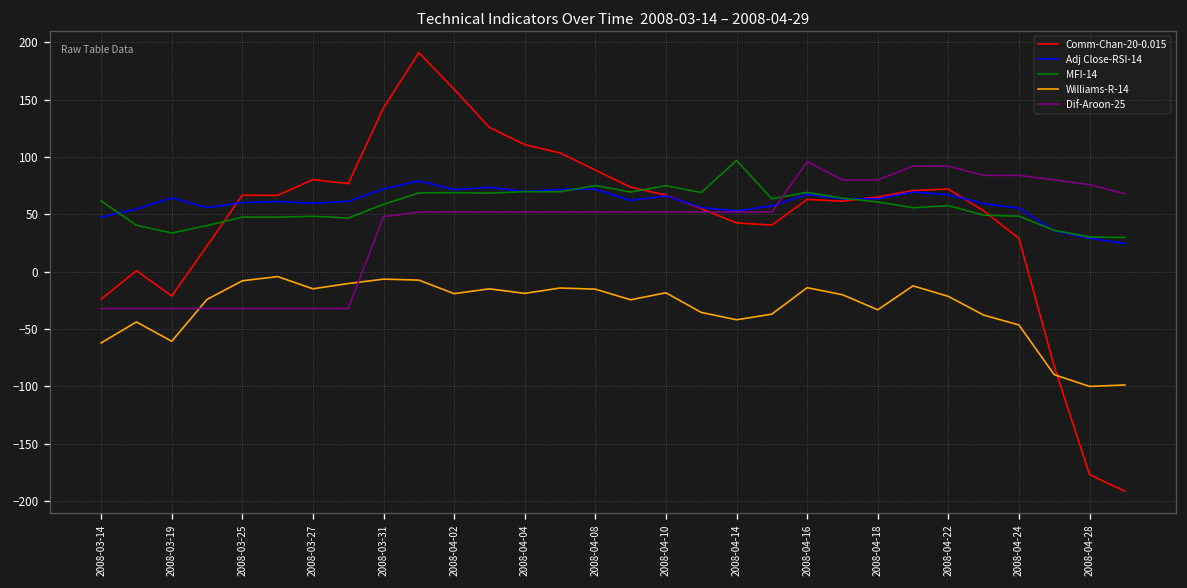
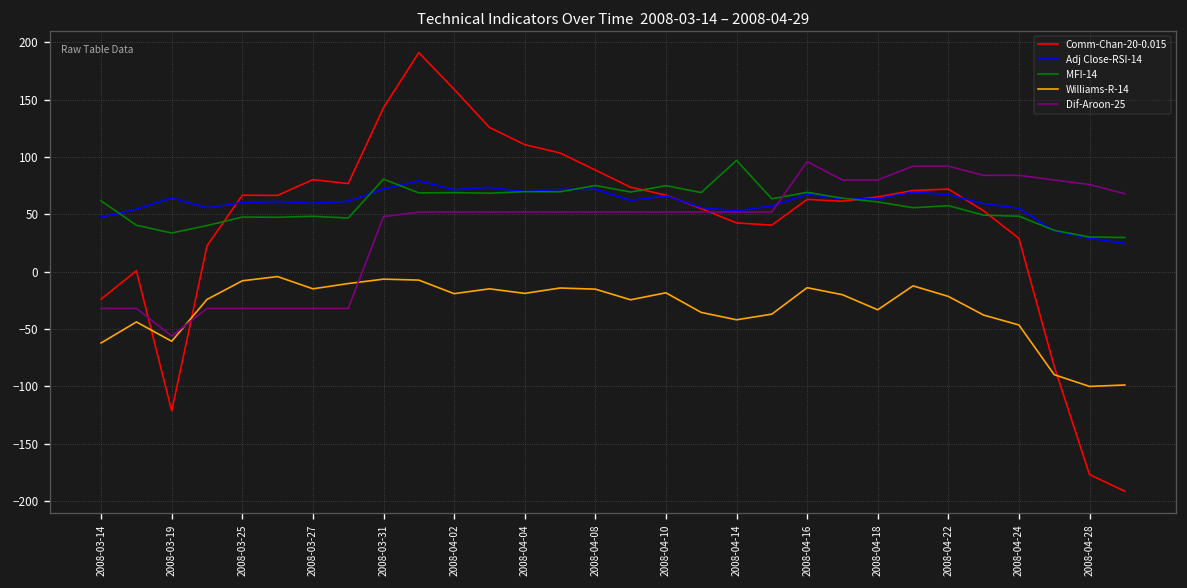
  {
    "Comm-Chan-20-0.015": {
      "2008-03-14": -20,
-     "2008-03-19": -20,
+     "2008-03-19": -120,
      "2008-03-25": 70,
      "2008-03-27": 80,
      "2008-03-31": 140,
      "2008-04-02": 160,
      "2008-04-04": 110,
      "2008-04-08": 90,
      "2008-04-14": 40,
      "2008-04-16": 60,
      "2008-04-22": 70,
      "2008-04-24": 30,
      "2008-04-28": -180
    },
    "Adj Close-RSI-14": {
      "2008-03-14": 50,
      "2008-03-19": 60,
      "2008-03-25": 60,
      "2008-03-27": 60,
      "2008-03-31": 70,
      "2008-04-08": 70,
      "2008-04-22": 70,
      "2008-04-24": 60
    },
    "MFI-14": {
      "2008-03-14": 60,
      "2008-03-19": 30,
      "2008-03-25": 50,
      "2008-03-27": 50,
-     "2008-03-31": 60,
+     "2008-03-31": 80,
      "2008-04-08": 80,
      "2008-04-10": 70,
      "2008-04-14": 100,
      "2008-04-18": 60,
      "2008-04-22": 60,
      "2008-04-24": 50
    },
    "Williams-R-14": {
      "2008-03-14": -60,
      "2008-03-19": -60,
      "2008-03-25": -10,
      "2008-03-27": -10,
      "2008-03-31": -10,
      "2008-04-02": -20,
      "2008-04-04": -20,
      "2008-04-08": -20,
      "2008-04-10": -20,
      "2008-04-14": -40,
      "2008-04-16": -10,
      "2008-04-18": -30,
      "2008-04-22": -20,
      "2008-04-24": -50,
      "2008-04-28": -100
    },
    "Dif-Aroon-25": {
      "2008-03-14": -30,
-     "2008-03-19": -30,
+     "2008-03-19": -60,
      "2008-03-25": -30,
      "2008-03-27": -30,
      "2008-03-31": 50,
      "2008-04-02": 50,
      "2008-04-04": 50,
      "2008-04-08": 50,
      "2008-04-10": 50,
      "2008-04-16": 100,
      "2008-04-18": 80,
      "2008-04-22": 90,
      "2008-04-24": 80,
      "2008-04-28": 80
    }
  }
